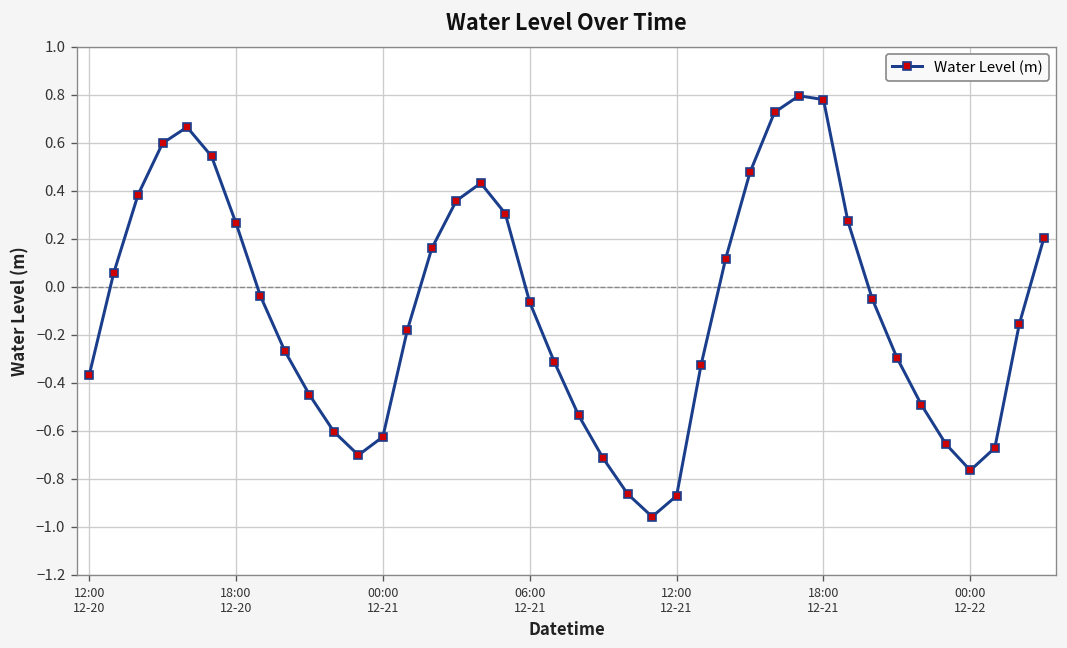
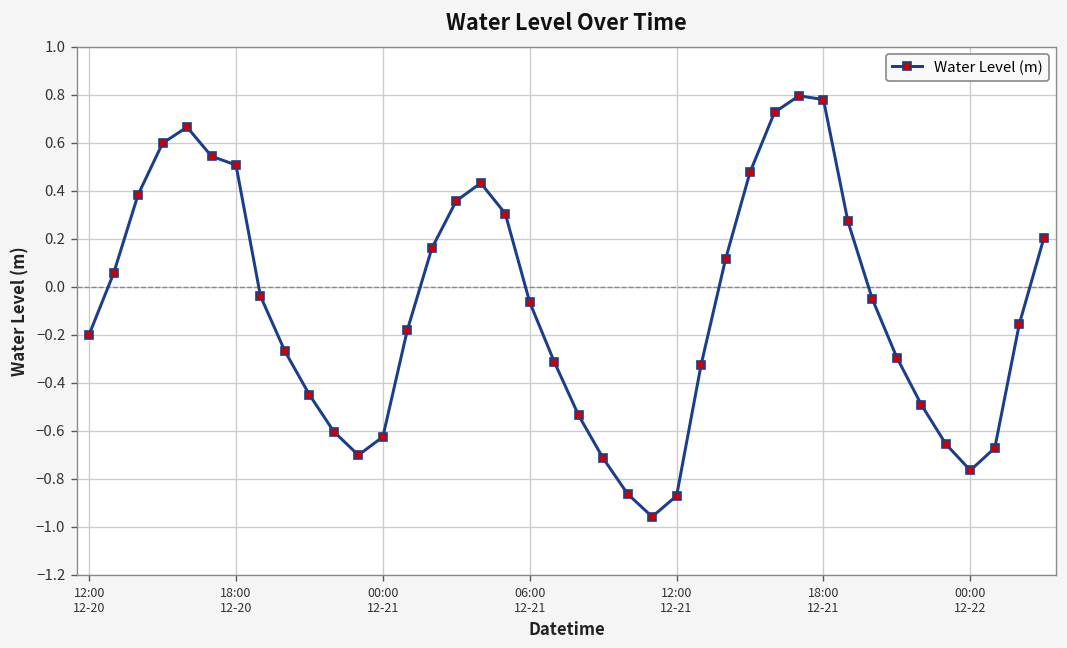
  {
-   "12:00 12-20": -0.37,
-   "18:00 12-20": 0.26,
+   "12:00 12-20": -0.20,
+   "18:00 12-20": 0.51,
    "00:00 12-21": -0.62,
    "06:00 12-21": -0.06,
    "12:00 12-21": -0.87,
    "18:00 12-21": 0.78,
    "00:00 12-22": -0.76
  }
